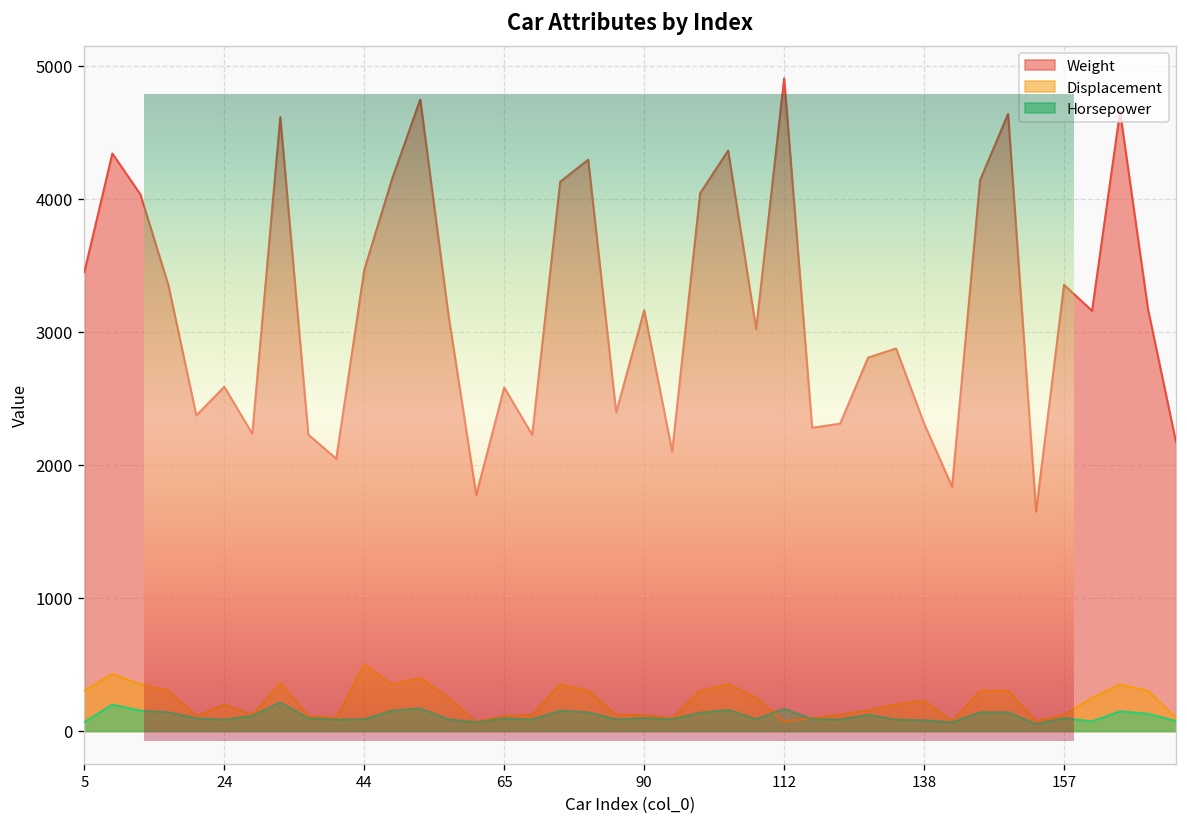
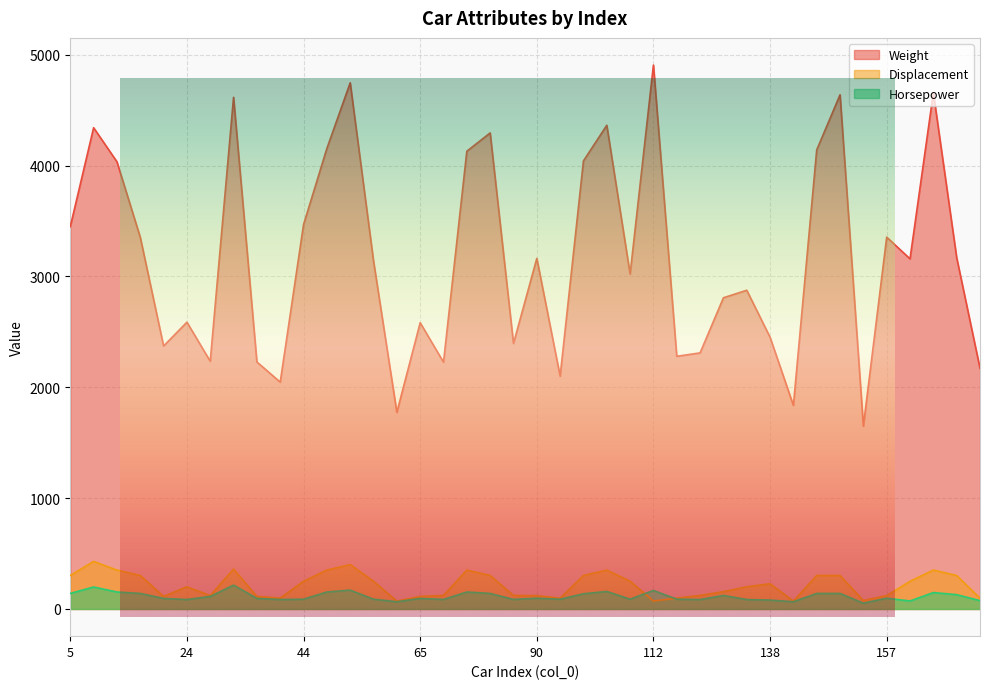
  {
    "Car Attributes by Index": {
      "Weight": {
        "5": 3450,
        "44": 3470,
        "65": 2580,
        "90": 3160,
        "112": 4910,
-       "138": 2310,
+       "138": 2450,
        "157": 3350
      },
      "Displacement": {
        "5": 300,
-       "44": 500,
+       "44": 250,
        "112": 70,
        "138": 230
      },
      "Horsepower": {
-       "5": 70,
+       "5": 140,
        "44": 90,
        "112": 170,
        "138": 80
      }
    }
  }
